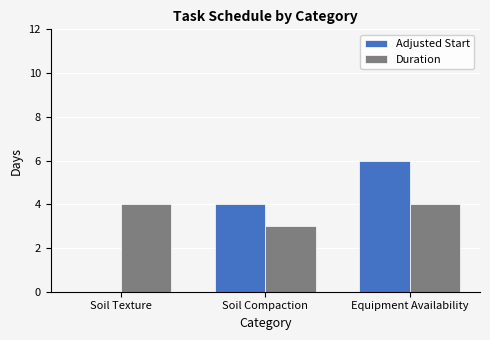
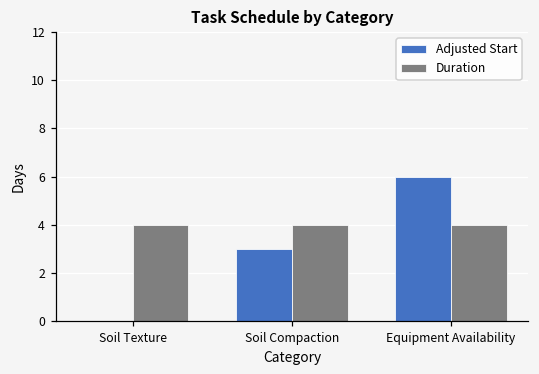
  {
    "Adjusted Start": {
      "Soil Texture": 0,
-     "Soil Compaction": 4,
+     "Soil Compaction": 3,
      "Equipment Availability": 6
    },
    "Duration": {
      "Soil Texture": 4,
-     "Soil Compaction": 3,
+     "Soil Compaction": 4,
      "Equipment Availability": 4
    }
  }
